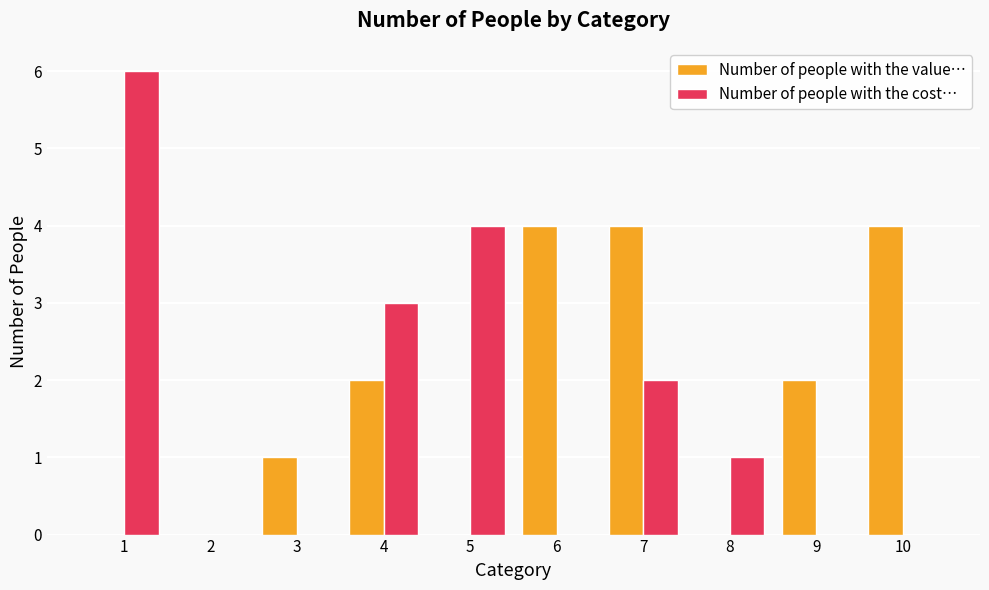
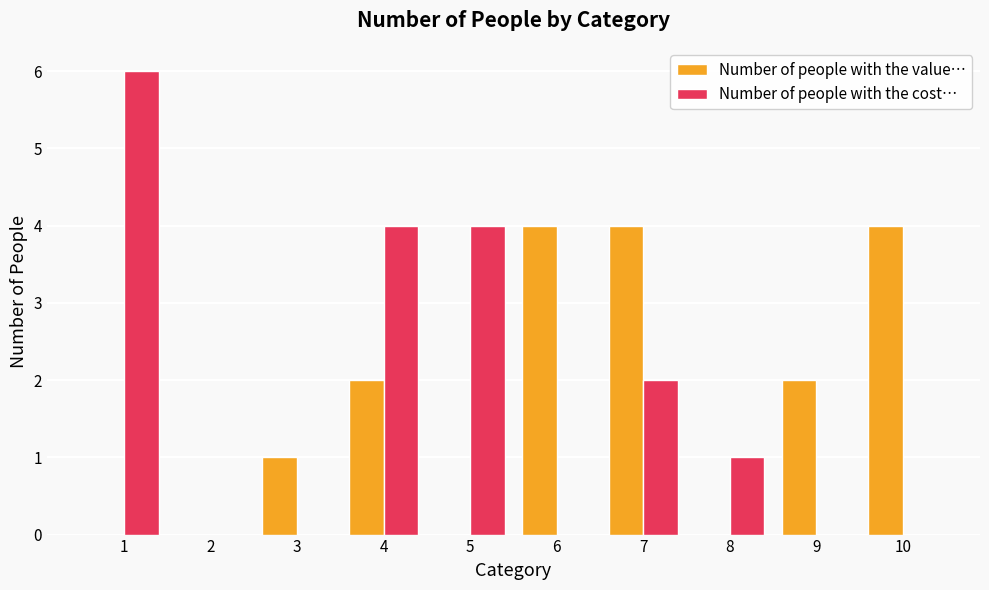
  {
    "Number of people with the value…": {
      "1": 0,
      "2": 0,
      "3": 1,
      "4": 2,
      "5": 0,
      "6": 4,
      "7": 4,
      "8": 0,
      "9": 2,
      "10": 4
    },
    "Number of people with the cost…": {
      "1": 6,
      "2": 0,
      "3": 0,
-     "4": 3,
+     "4": 4,
      "5": 4,
      "6": 0,
      "7": 2,
      "8": 1,
      "9": 0,
      "10": 0
    }
  }
